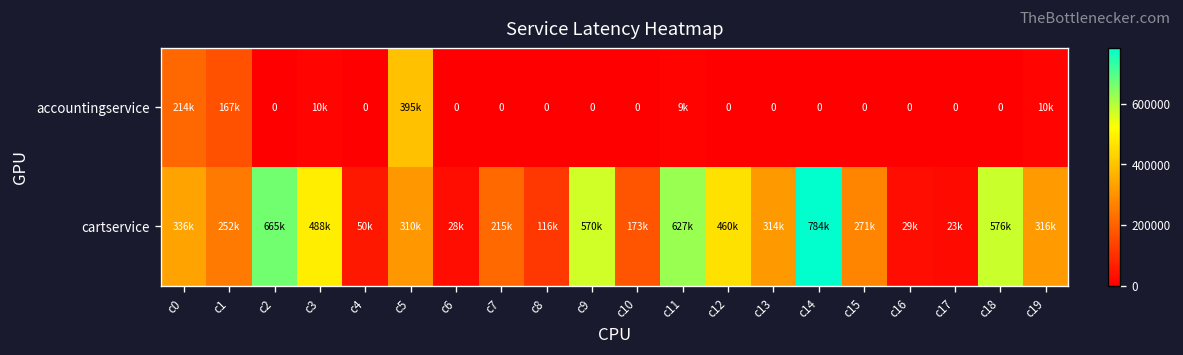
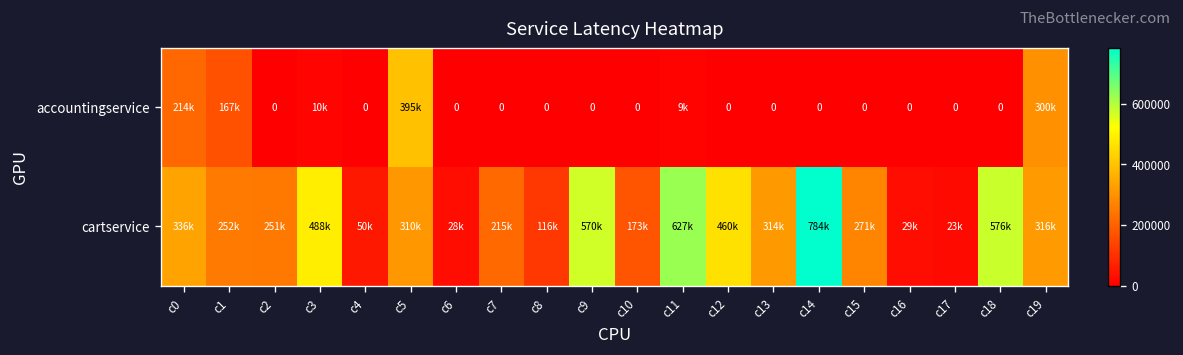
  {
    "accountingservice": {
      "c0": "214k",
      "c1": "167k",
      "c2": "0",
      "c3": "10k",
      "c4": "0",
      "c5": "395k",
      "c6": "0",
      "c7": "0",
      "c8": "0",
      "c9": "0",
      "c10": "0",
      "c11": "9k",
      "c12": "0",
      "c13": "0",
      "c14": "0",
      "c15": "0",
      "c16": "0",
      "c17": "0",
      "c18": "0",
-     "c19": "10k"
+     "c19": "300k"
    },
    "cartservice": {
      "c0": "336k",
      "c1": "252k",
-     "c2": "665k",
+     "c2": "251k",
      "c3": "488k",
      "c4": "50k",
      "c5": "310k",
      "c6": "28k",
      "c7": "215k",
      "c8": "116k",
      "c9": "570k",
      "c10": "173k",
      "c11": "627k",
      "c12": "460k",
      "c13": "314k",
      "c14": "784k",
      "c15": "271k",
      "c16": "29k",
      "c17": "23k",
      "c18": "576k",
      "c19": "316k"
    }
  }
